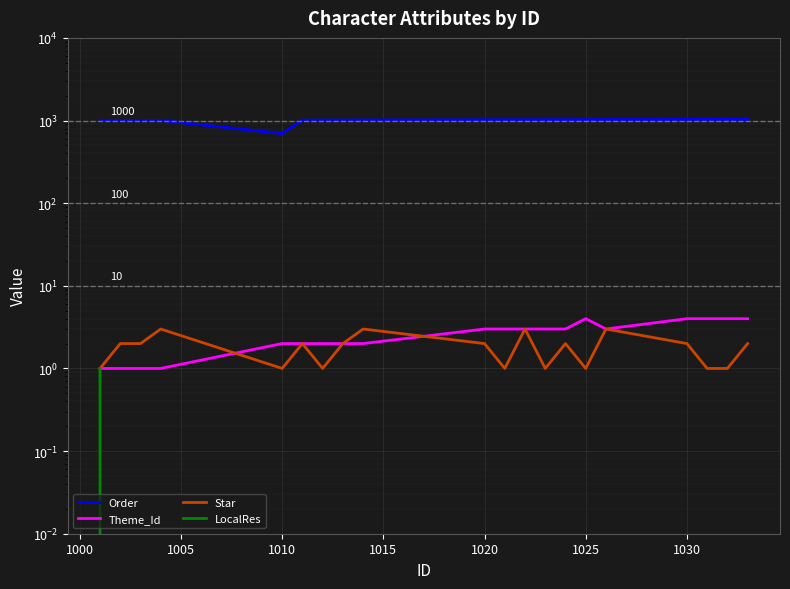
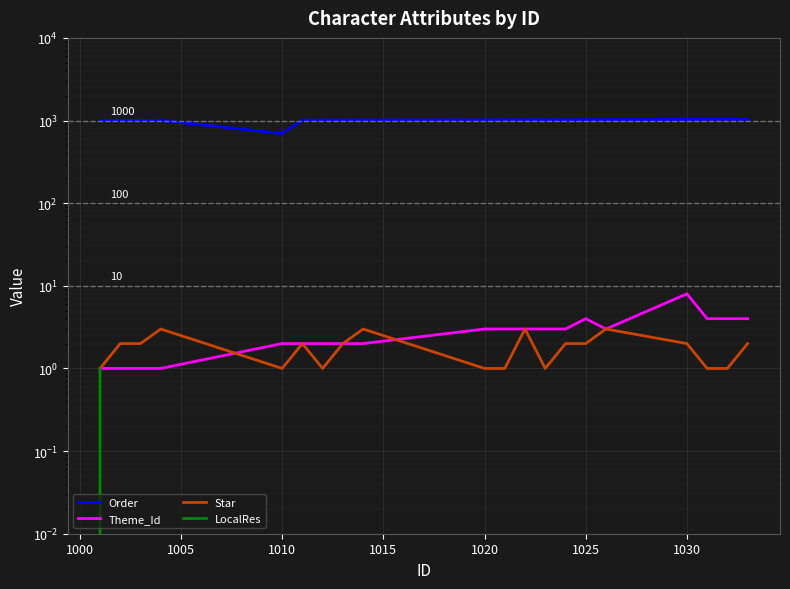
  {
    "Order": {
      "1010": 700,
      "1020": 1000,
      "1025": 1000,
      "1030": 1000
    },
    "Theme_Id": {
      "1010": 2,
      "1020": 3,
      "1025": 4,
-     "1030": 4
+     "1030": 8
    },
    "Star": {
      "1010": 1,
-     "1020": 2,
-     "1025": 1,
+     "1020": 1,
+     "1025": 2,
      "1030": 2
    }
  }
